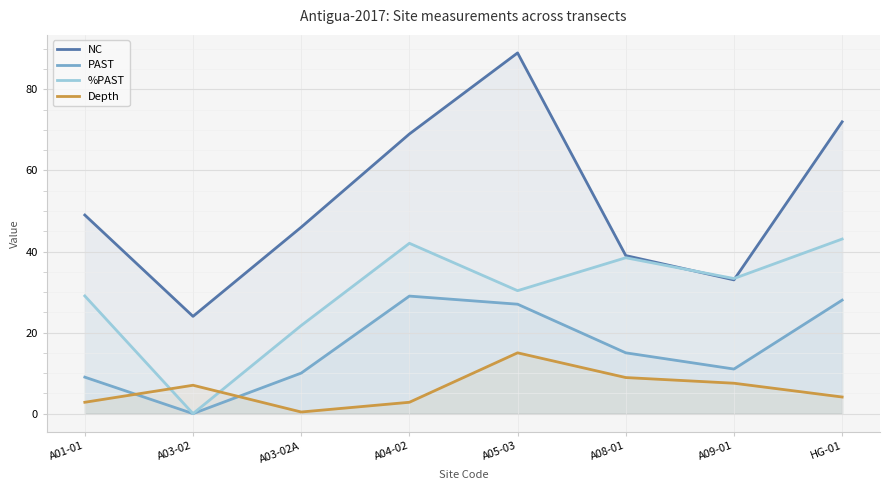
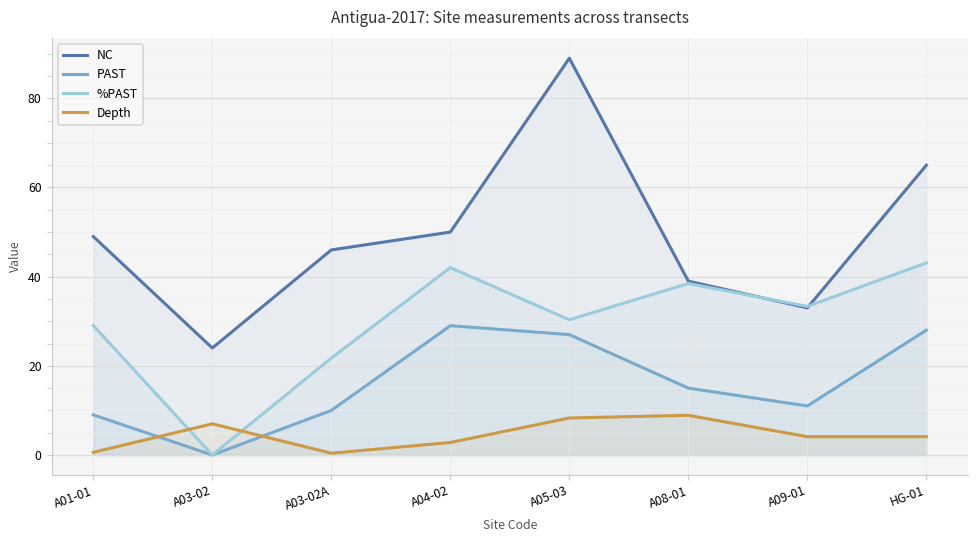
  {
    "NC": {
      "A01-01": 49,
      "A03-02": 24,
      "A03-02A": 46,
-     "A04-02": 69,
+     "A04-02": 50,
      "A05-03": 89,
-     "HG-01": 72
+     "HG-01": 65
    },
    "Depth": {
-     "A01-01": 3,
+     "A01-01": 1,
      "A03-02": 7,
      "A03-02A": 0,
      "A04-02": 3,
-     "A05-03": 15,
+     "A05-03": 8,
      "A08-01": 9,
-     "A09-01": 8,
+     "A09-01": 4,
      "HG-01": 4
    }
  }
